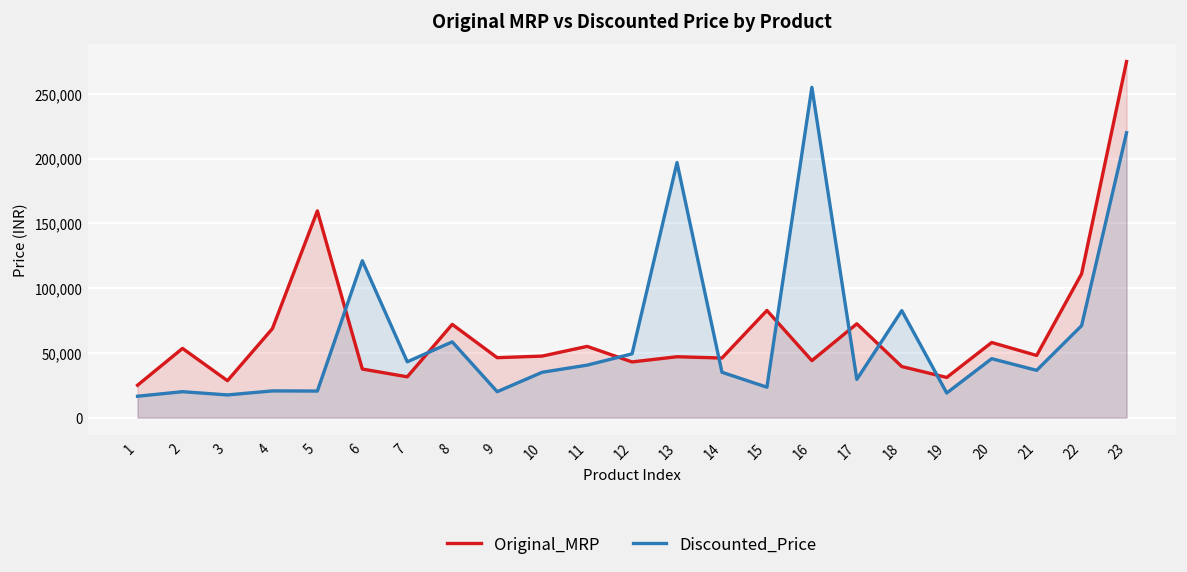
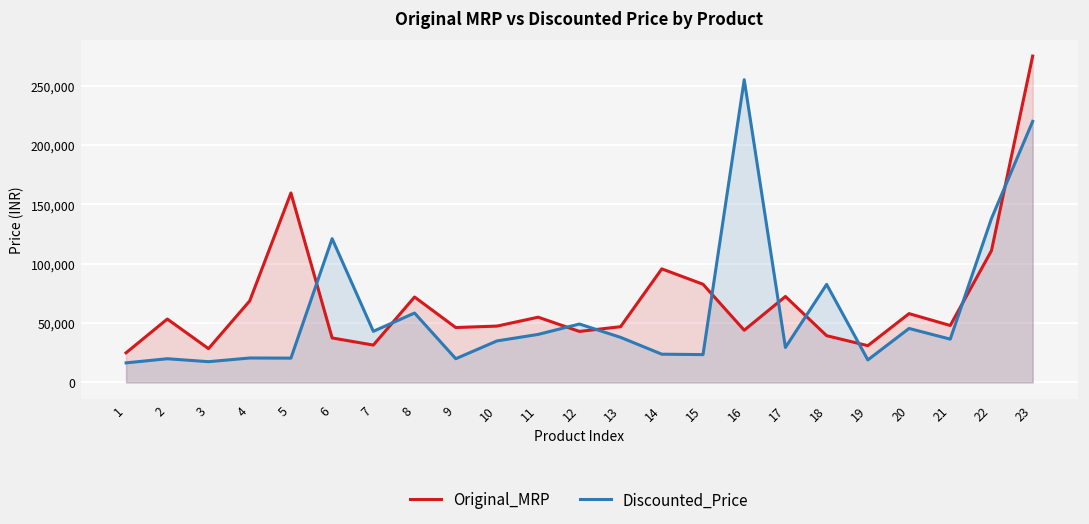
  {
    "Original_MRP": {
      "1": "25,000",
      "2": "53,000",
      "3": "28,000",
      "4": "69,000",
      "5": "160,000",
      "6": "37,000",
      "7": "31,000",
      "8": "72,000",
      "9": "46,000",
      "10": "47,000",
      "11": "55,000",
      "12": "43,000",
      "13": "47,000",
-     "14": "46,000",
+     "14": "96,000",
      "15": "83,000",
      "16": "44,000",
      "17": "72,000",
      "18": "39,000",
      "19": "31,000",
      "20": "58,000",
      "21": "48,000",
      "22": "111,000",
      "23": "275,000"
    },
    "Discounted_Price": {
      "1": "16,000",
      "2": "20,000",
      "3": "17,000",
      "4": "21,000",
      "5": "20,000",
      "6": "121,000",
      "7": "43,000",
      "8": "58,000",
      "9": "20,000",
      "10": "35,000",
      "11": "40,000",
      "12": "49,000",
-     "13": "197,000",
-     "14": "35,000",
+     "13": "38,000",
+     "14": "24,000",
      "15": "23,000",
      "16": "255,000",
      "17": "29,000",
      "18": "83,000",
      "19": "19,000",
      "20": "45,000",
      "21": "36,000",
-     "22": "71,000",
+     "22": "138,000",
      "23": "220,000"
    }
  }
